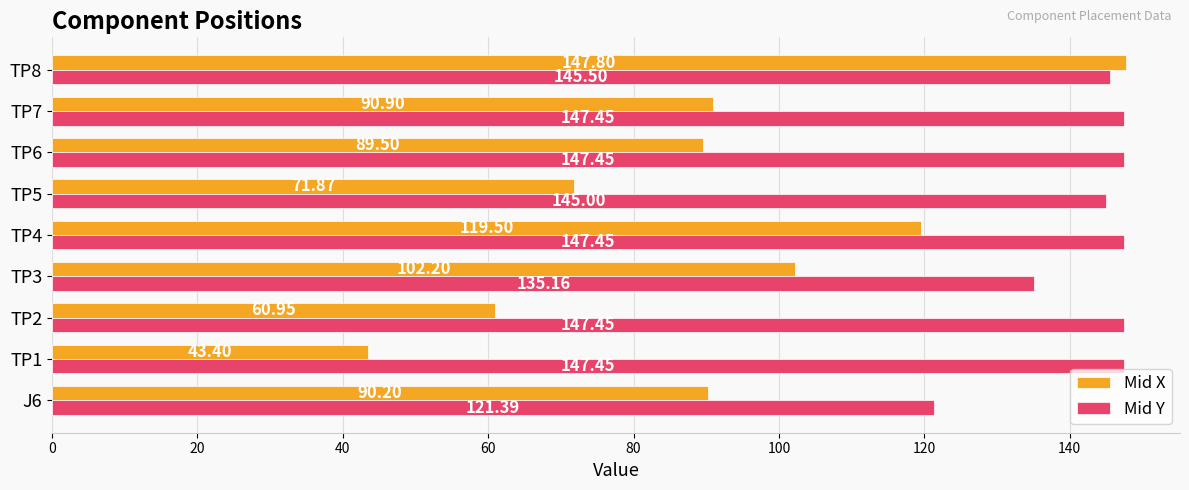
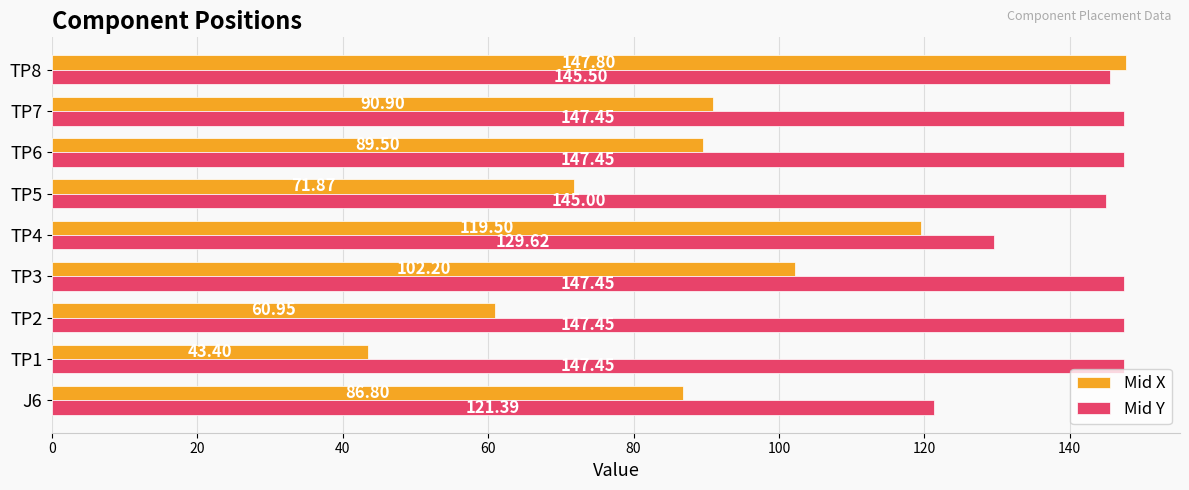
  {
    "Mid X": {
      "TP7": 90.90,
      "TP6": 89.50,
      "TP5": 71.87,
      "TP4": 119.50,
      "TP3": 102.20,
      "TP2": 60.95,
      "TP1": 43.40,
-     "J6": 90.20
+     "J6": 86.80
    },
    "Mid Y": {
      "TP7": 147.45,
      "TP6": 147.45,
      "TP5": 145.00,
-     "TP4": 147.45,
-     "TP3": 135.16,
+     "TP4": 129.62,
+     "TP3": 147.45,
      "TP2": 147.45,
      "TP1": 147.45,
      "J6": 121.39
    }
  }
